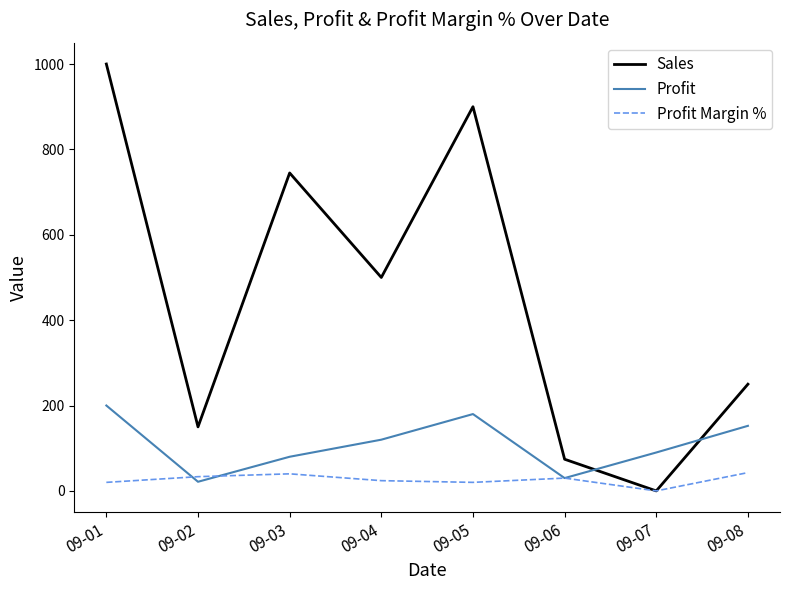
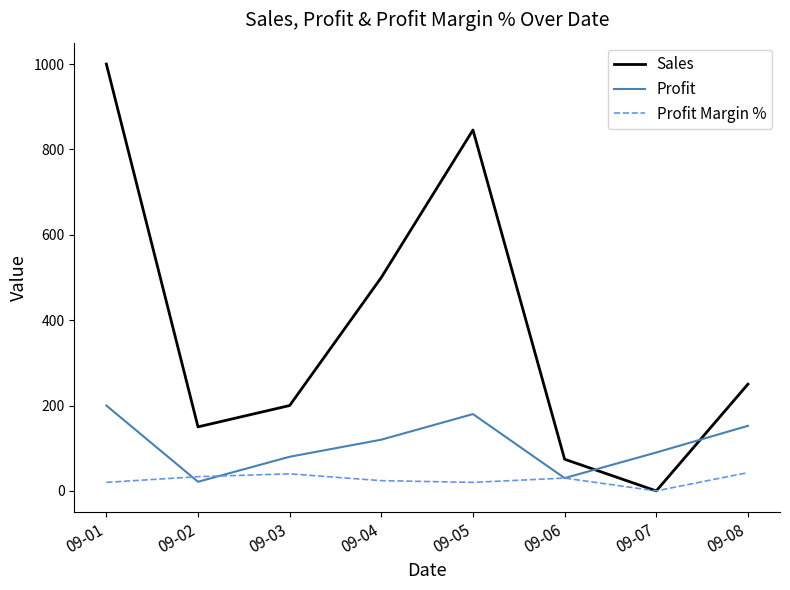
  {
    "Sales": {
      "09-01": 1000,
      "09-02": 150,
-     "09-03": 740,
+     "09-03": 200,
      "09-04": 500,
-     "09-05": 900,
+     "09-05": 850,
      "09-06": 70,
      "09-08": 250
    },
    "Profit": {
      "09-01": 200,
      "09-02": 20,
      "09-03": 80,
      "09-04": 120,
      "09-05": 180,
      "09-07": 90,
      "09-08": 150
    },
    "Profit Margin %": {
      "09-01": 20,
      "09-02": 30,
      "09-03": 40,
      "09-04": 20,
      "09-05": 20,
      "09-08": 40
    }
  }
